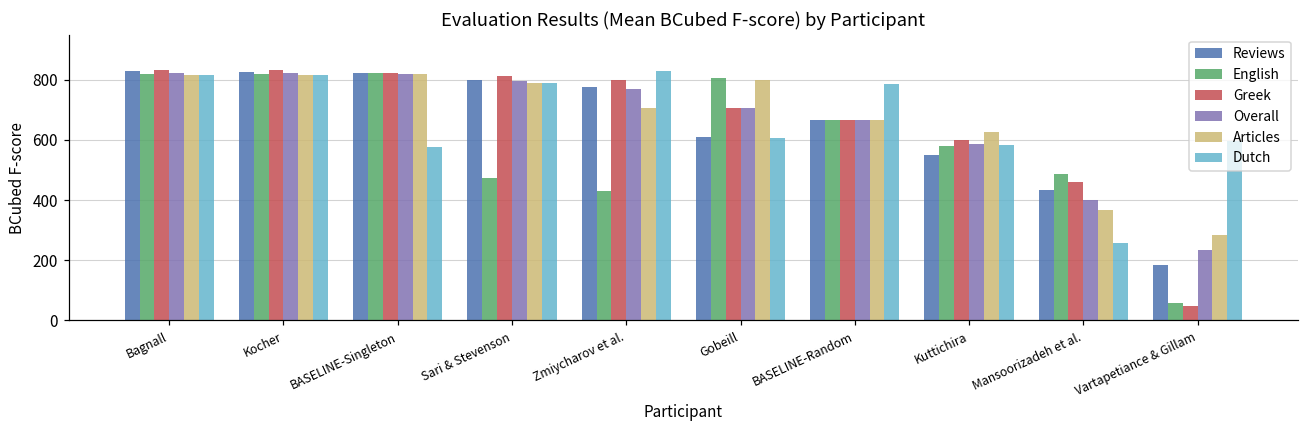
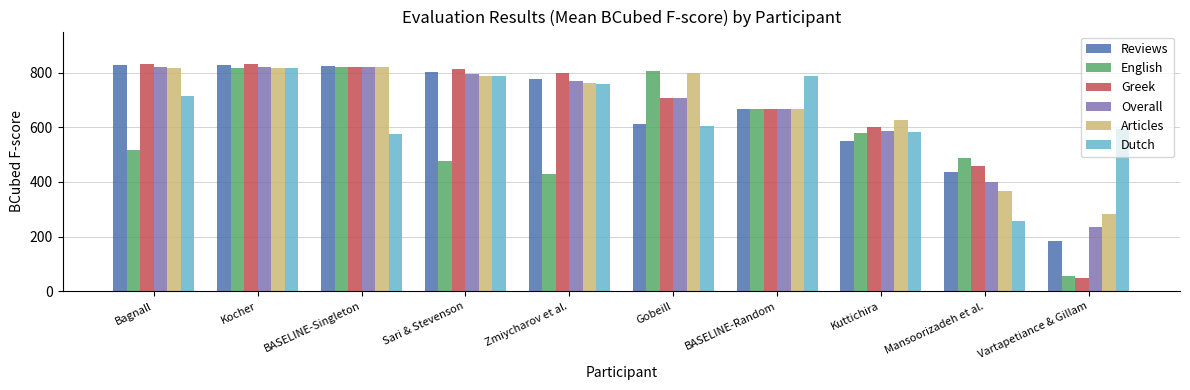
  {
    "English": {
-     "Bagnall": 820,
+     "Bagnall": 520,
      "Kocher": 820,
      "BASELINE-Singleton": 820,
      "Sari & Stevenson": 480,
      "Zmiycharov et al.": 430,
      "Gobeill": 810,
      "BASELINE-Random": 670,
      "Kuttichira": 580,
      "Mansoorizadeh et al.": 490,
      "Vartapetiance & Gillam": 60
    },
    "Greek": {
      "Bagnall": 830,
      "Kocher": 830,
      "BASELINE-Singleton": 820,
      "Sari & Stevenson": 810,
      "Zmiycharov et al.": 800,
      "Gobeill": 710,
      "BASELINE-Random": 670,
      "Kuttichira": 600,
      "Mansoorizadeh et al.": 460,
      "Vartapetiance & Gillam": 50
    },
    "Articles": {
      "Bagnall": 820,
      "Kocher": 820,
      "BASELINE-Singleton": 820,
      "Sari & Stevenson": 790,
-     "Zmiycharov et al.": 710,
+     "Zmiycharov et al.": 760,
      "Gobeill": 800,
      "BASELINE-Random": 670,
      "Kuttichira": 630,
      "Mansoorizadeh et al.": 370,
      "Vartapetiance & Gillam": 280
    },
    "Dutch": {
-     "Bagnall": 820,
+     "Bagnall": 710,
      "Kocher": 820,
      "BASELINE-Singleton": 580,
      "Sari & Stevenson": 790,
-     "Zmiycharov et al.": 830,
+     "Zmiycharov et al.": 760,
      "Gobeill": 610,
      "BASELINE-Random": 790,
      "Kuttichira": 580,
      "Mansoorizadeh et al.": 260
    }
  }
